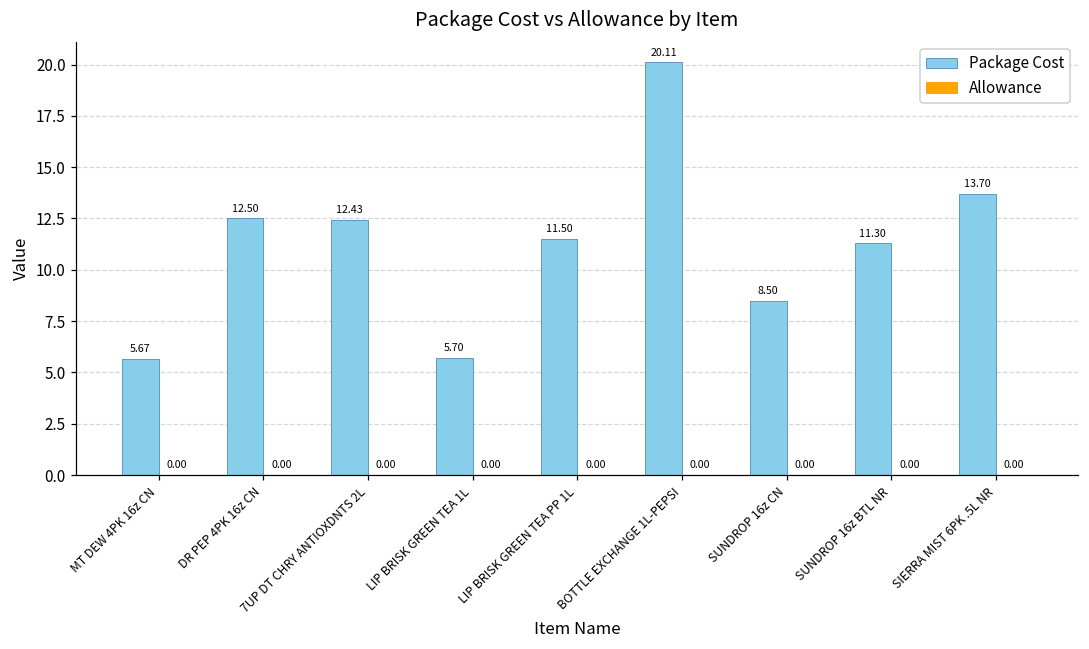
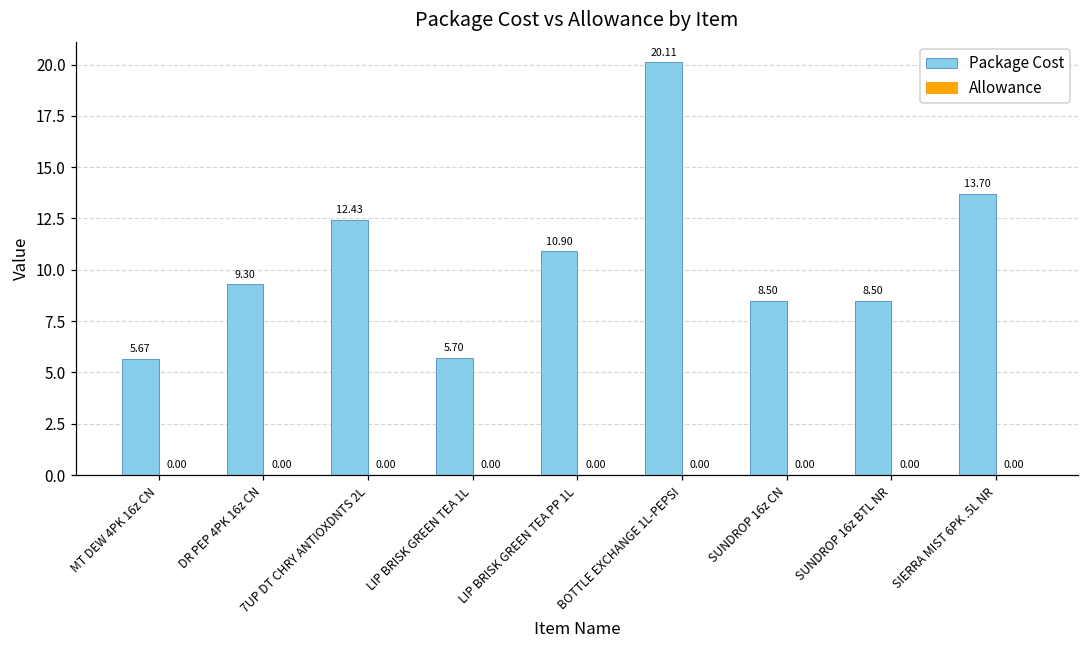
  {
    "Package Cost": {
      "MT DEW 4PK 16z CN": 5.67,
-     "DR PEP 4PK 16z CN": 12.50,
+     "DR PEP 4PK 16z CN": 9.30,
      "7UP DT CHRY ANTIOXDNTS 2L": 12.43,
      "LIP BRISK GREEN TEA 1L": 5.70,
-     "LIP BRISK GREEN TEA PP 1L": 11.50,
+     "LIP BRISK GREEN TEA PP 1L": 10.90,
      "BOTTLE EXCHANGE 1L-PEPSI": 20.11,
      "SUNDROP 16z CN": 8.50,
-     "SUNDROP 16z BTL NR": 11.30,
+     "SUNDROP 16z BTL NR": 8.50,
      "SIERRA MIST 6PK .5L NR": 13.70
    },
    "Allowance": {
      "MT DEW 4PK 16z CN": 0.00,
      "DR PEP 4PK 16z CN": 0.00,
      "7UP DT CHRY ANTIOXDNTS 2L": 0.00,
      "LIP BRISK GREEN TEA 1L": 0.00,
      "LIP BRISK GREEN TEA PP 1L": 0.00,
      "BOTTLE EXCHANGE 1L-PEPSI": 0.00,
      "SUNDROP 16z CN": 0.00,
      "SUNDROP 16z BTL NR": 0.00,
      "SIERRA MIST 6PK .5L NR": 0.00
    }
  }
